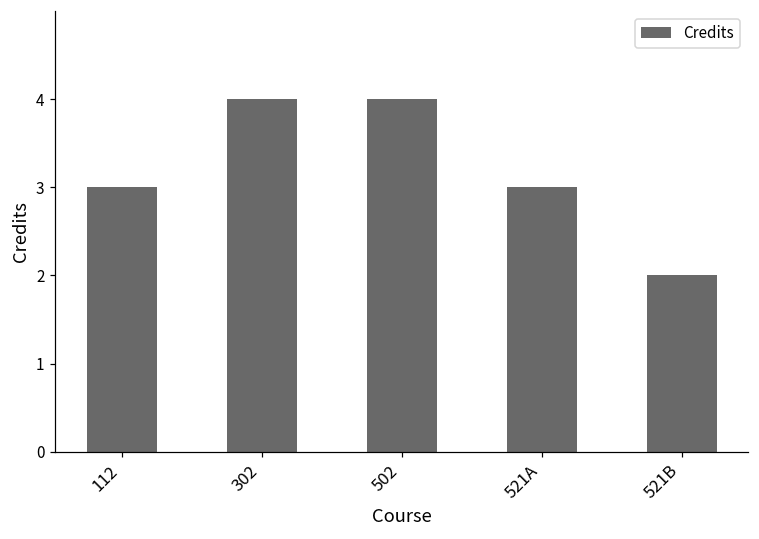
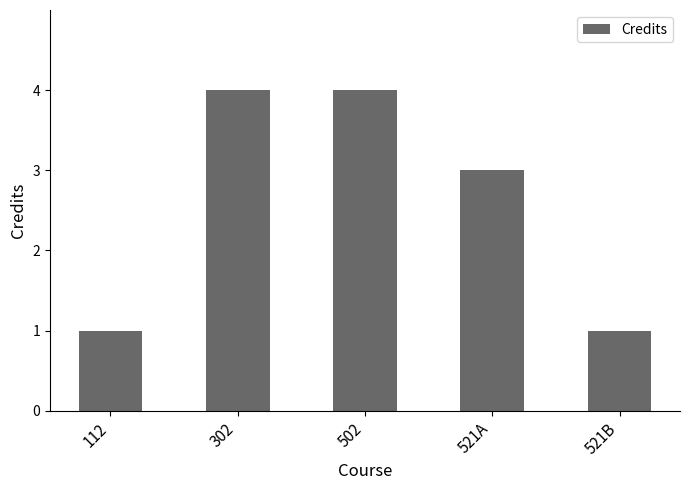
  {
-   "112": 3,
+   "112": 1,
    "302": 4,
    "502": 4,
    "521A": 3,
-   "521B": 2
+   "521B": 1
  }
